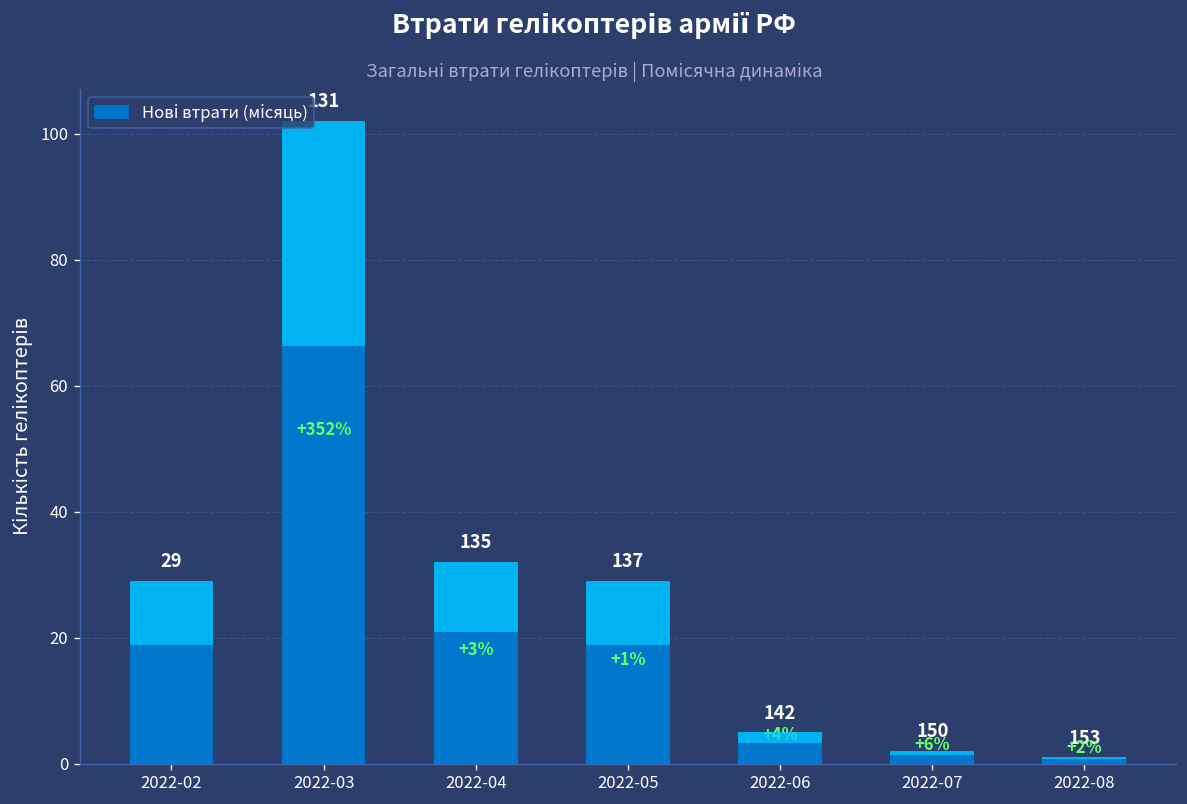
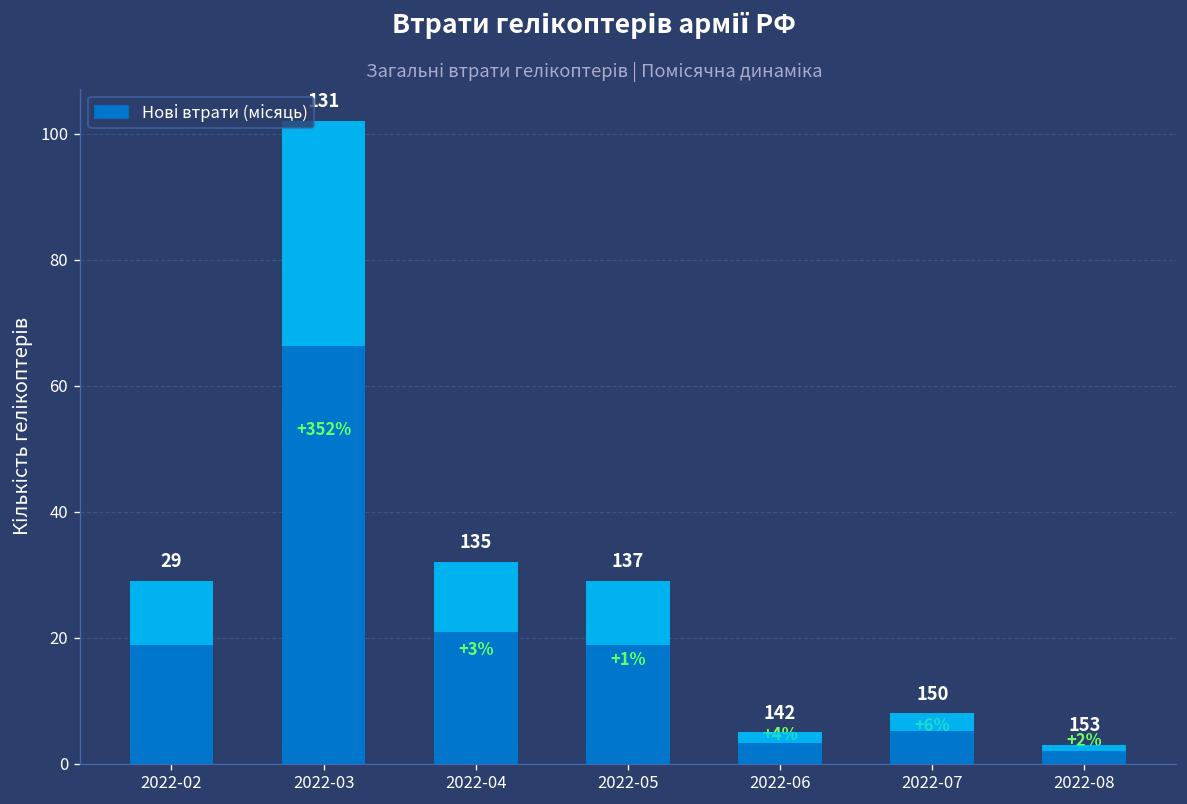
  {
    "Нові втрати (місяць)": {
-     "2022-07": 2,
-     "2022-08": 1
+     "2022-07": 8,
+     "2022-08": 3
    }
  }
